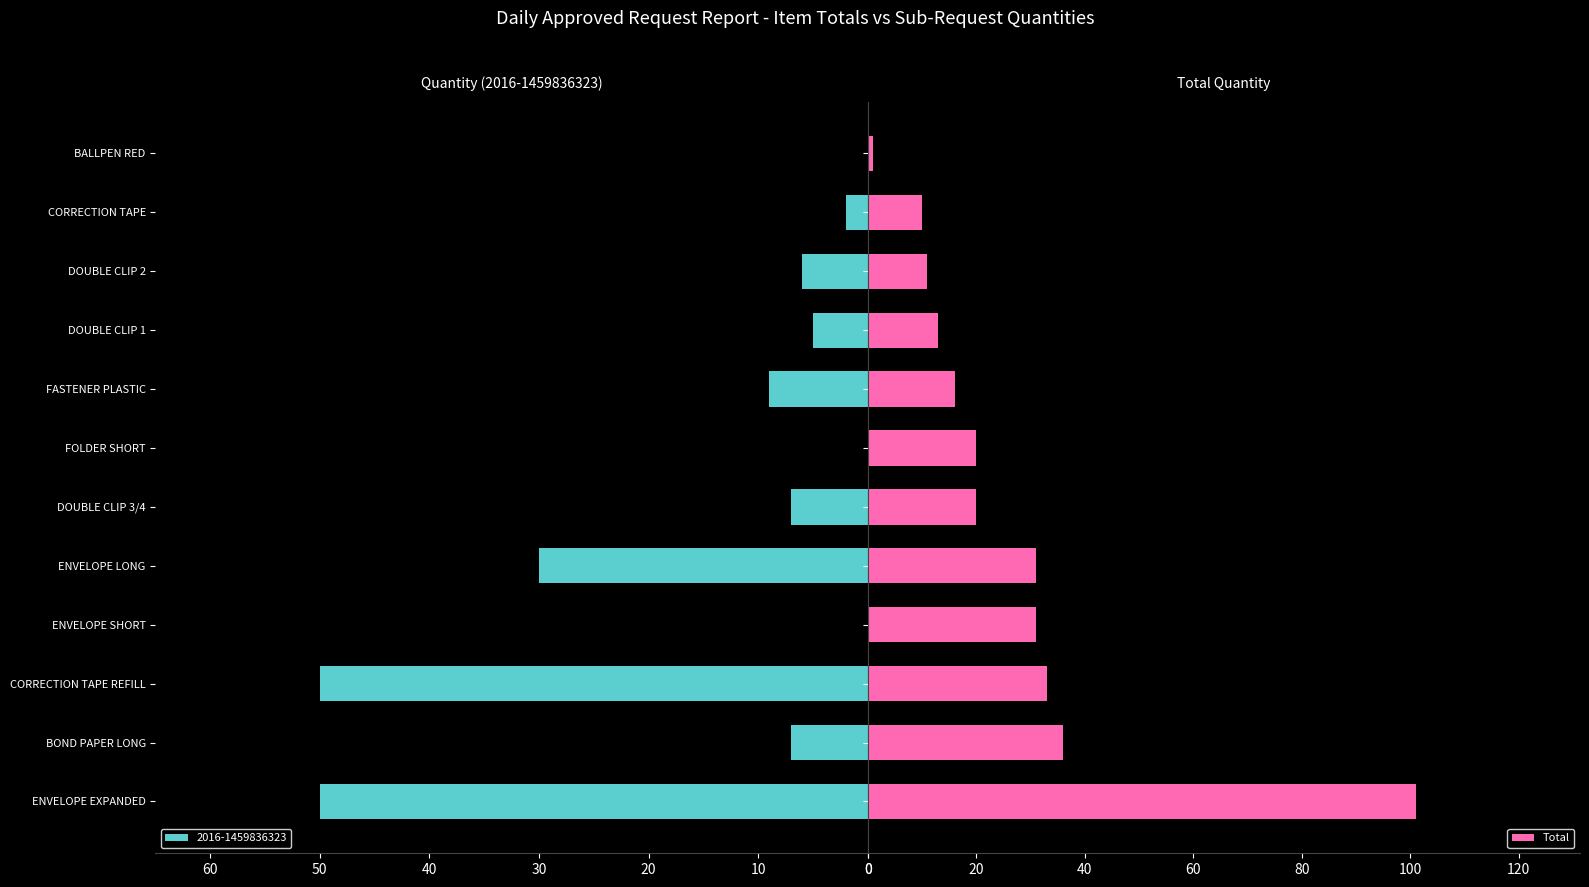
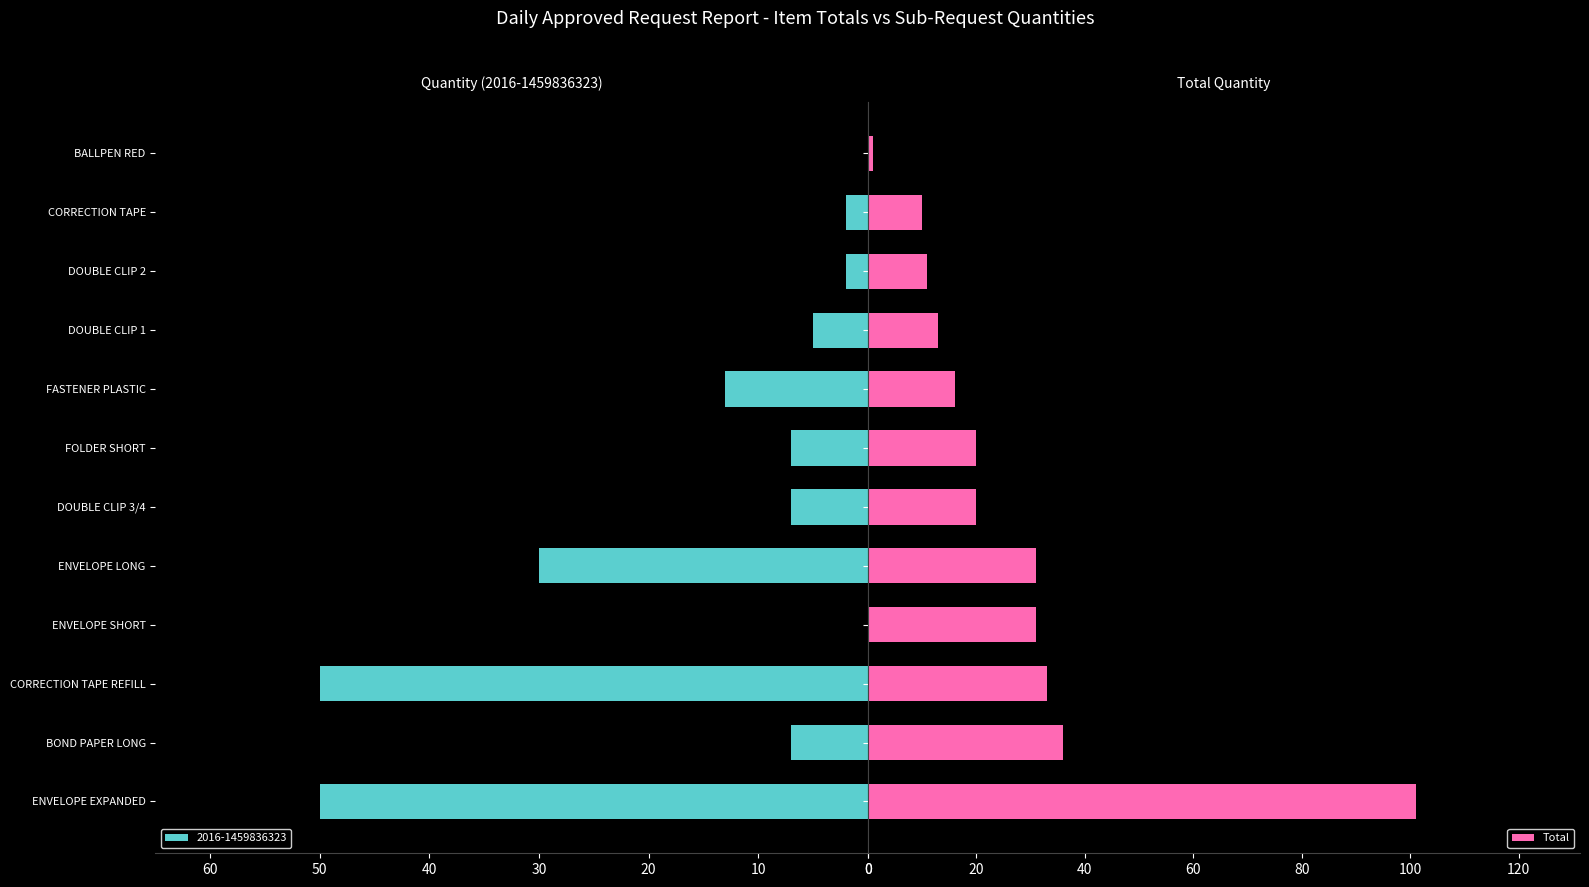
  {
    "Quantity (2016-1459836323)": {
      "BALLPEN RED": 0,
      "CORRECTION TAPE": 2,
-     "DOUBLE CLIP 2": 6,
+     "DOUBLE CLIP 2": 2,
      "DOUBLE CLIP 1": 5,
-     "FASTENER PLASTIC": 9,
-     "FOLDER SHORT": 0,
+     "FASTENER PLASTIC": 13,
+     "FOLDER SHORT": 7,
      "DOUBLE CLIP 3/4": 7,
      "ENVELOPE LONG": 30,
      "ENVELOPE SHORT": 0,
      "CORRECTION TAPE REFILL": 50,
      "BOND PAPER LONG": 7,
      "ENVELOPE EXPANDED": 50
    }
  }
